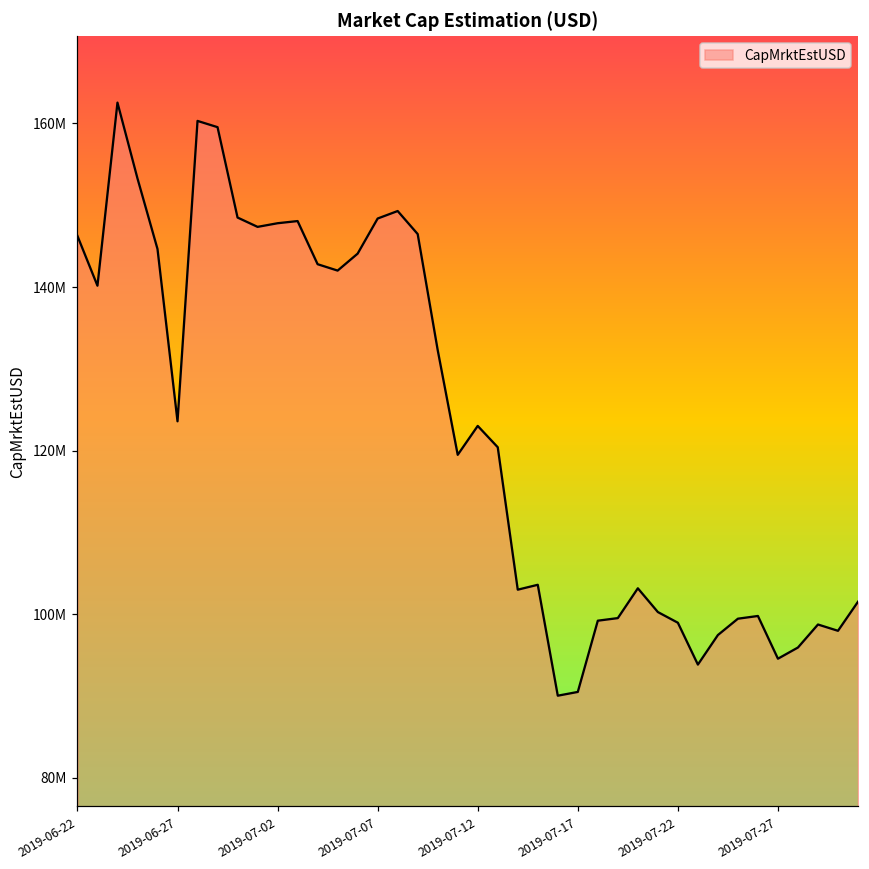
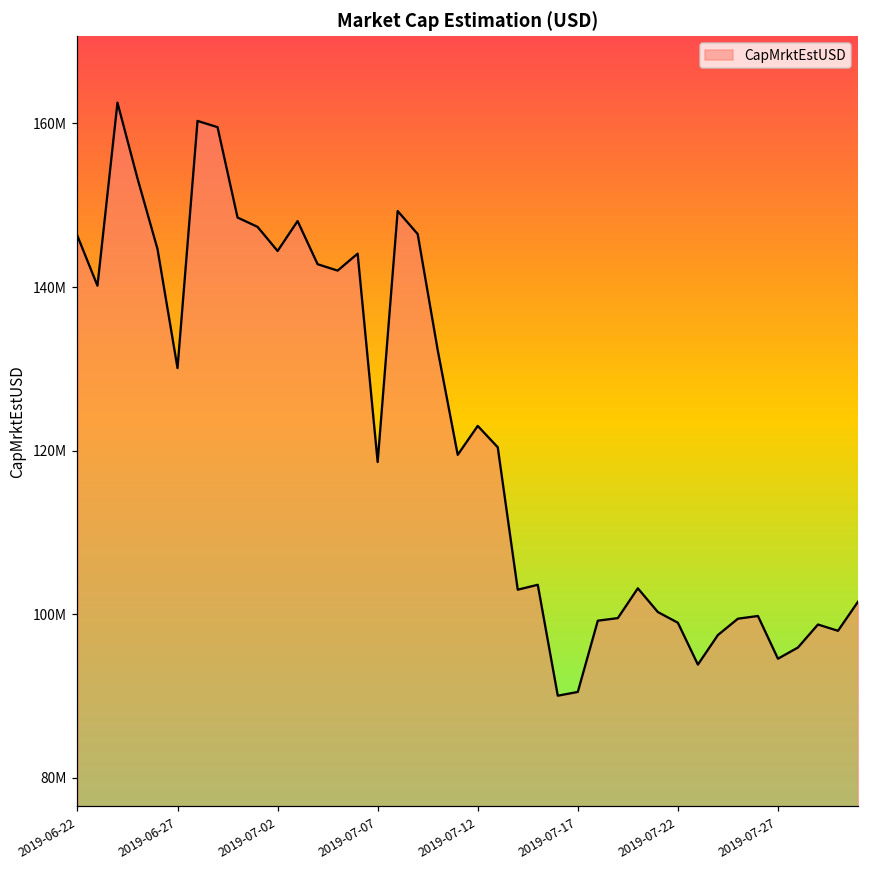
  {
    "2019-06-22": 146000000,
-   "2019-06-27": 124000000,
-   "2019-07-02": 148000000,
-   "2019-07-07": 148000000,
+   "2019-06-27": 130000000,
+   "2019-07-02": 144000000,
+   "2019-07-07": 119000000,
    "2019-07-12": 123000000,
    "2019-07-17": 91000000,
    "2019-07-22": 99000000,
    "2019-07-27": 95000000
  }
